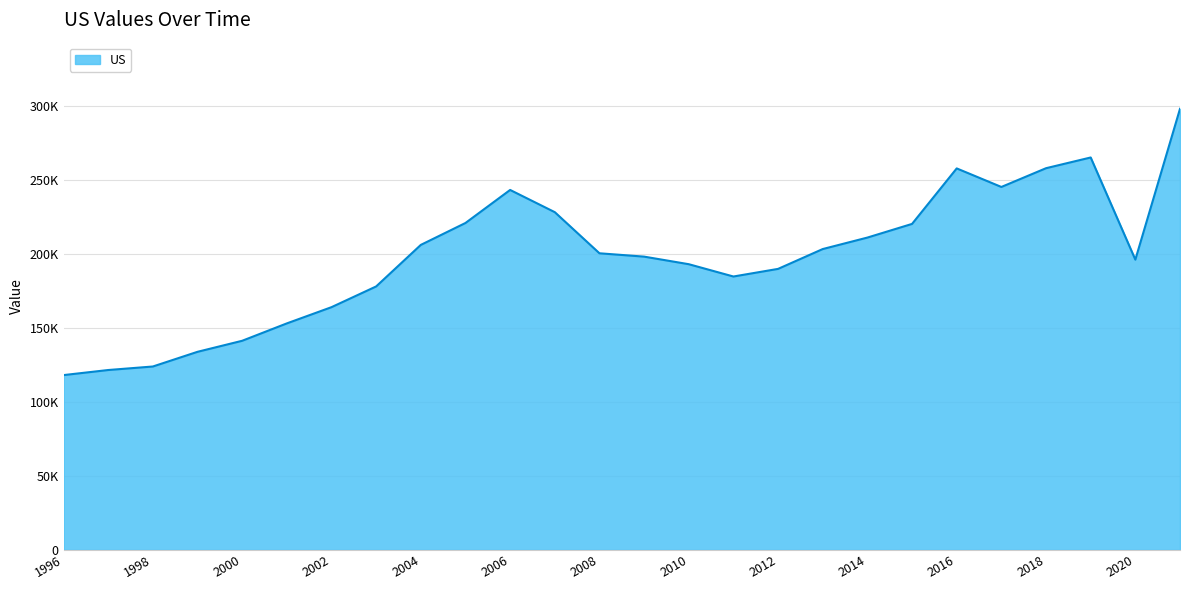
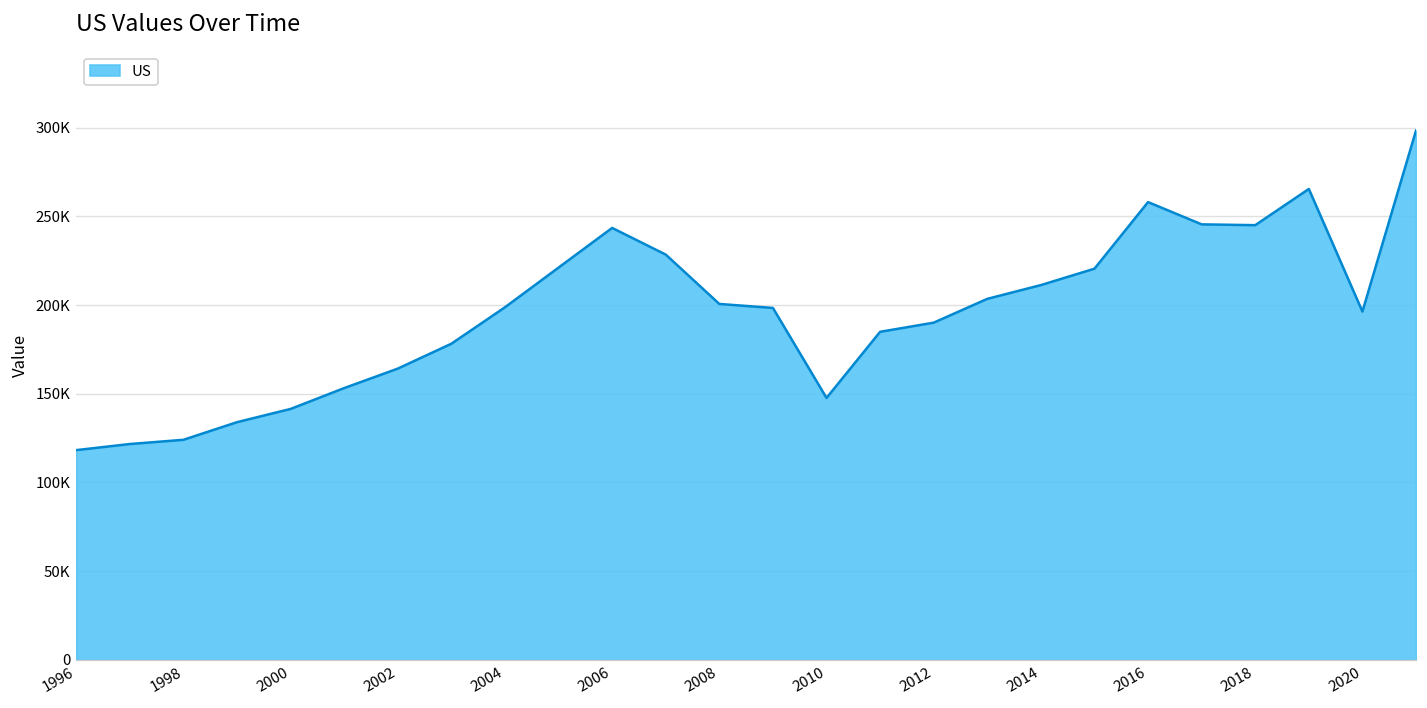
  {
    "1996": 118000,
    "1998": 124000,
    "2000": 141000,
    "2002": 164000,
-   "2004": 206000,
+   "2004": 199000,
    "2006": 243000,
    "2008": 201000,
-   "2010": 193000,
+   "2010": 148000,
    "2012": 190000,
    "2014": 211000,
    "2016": 258000,
-   "2018": 258000,
+   "2018": 245000,
    "2020": 196000
  }
